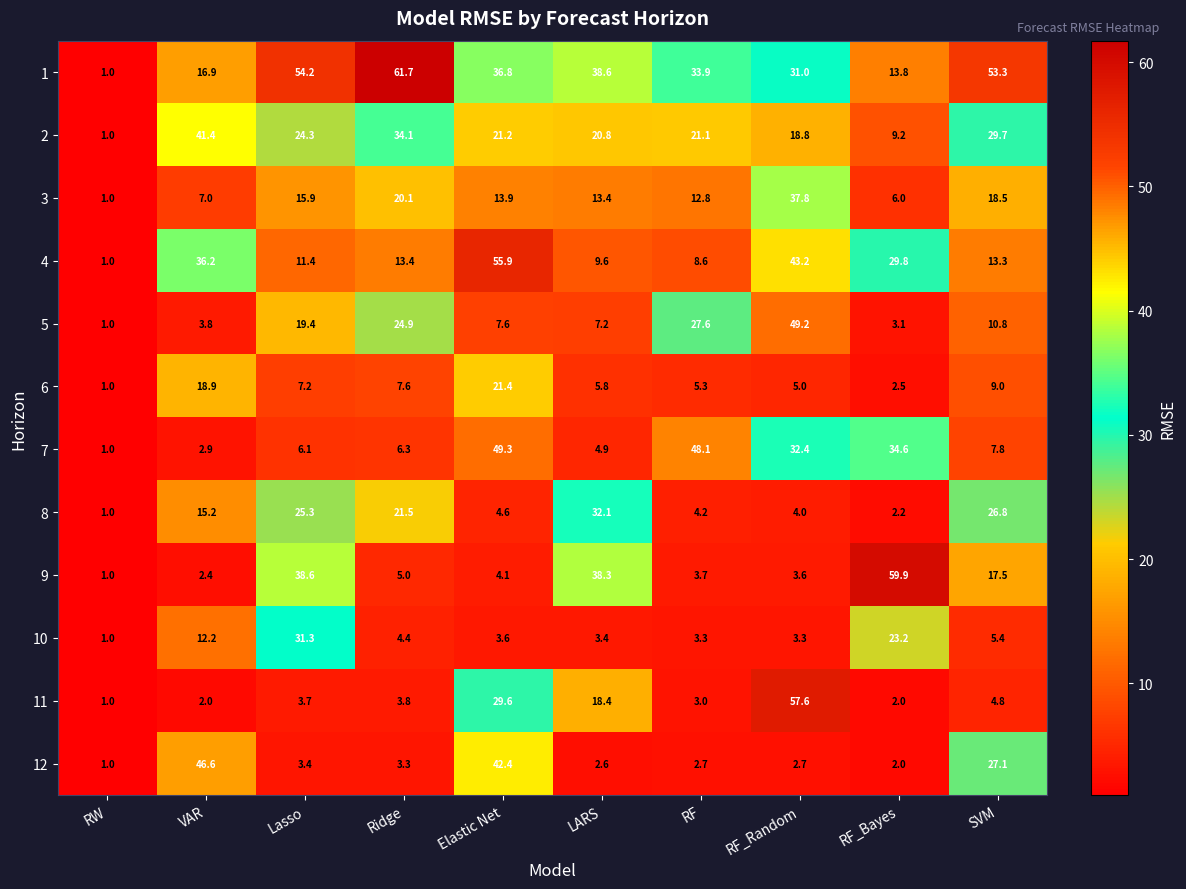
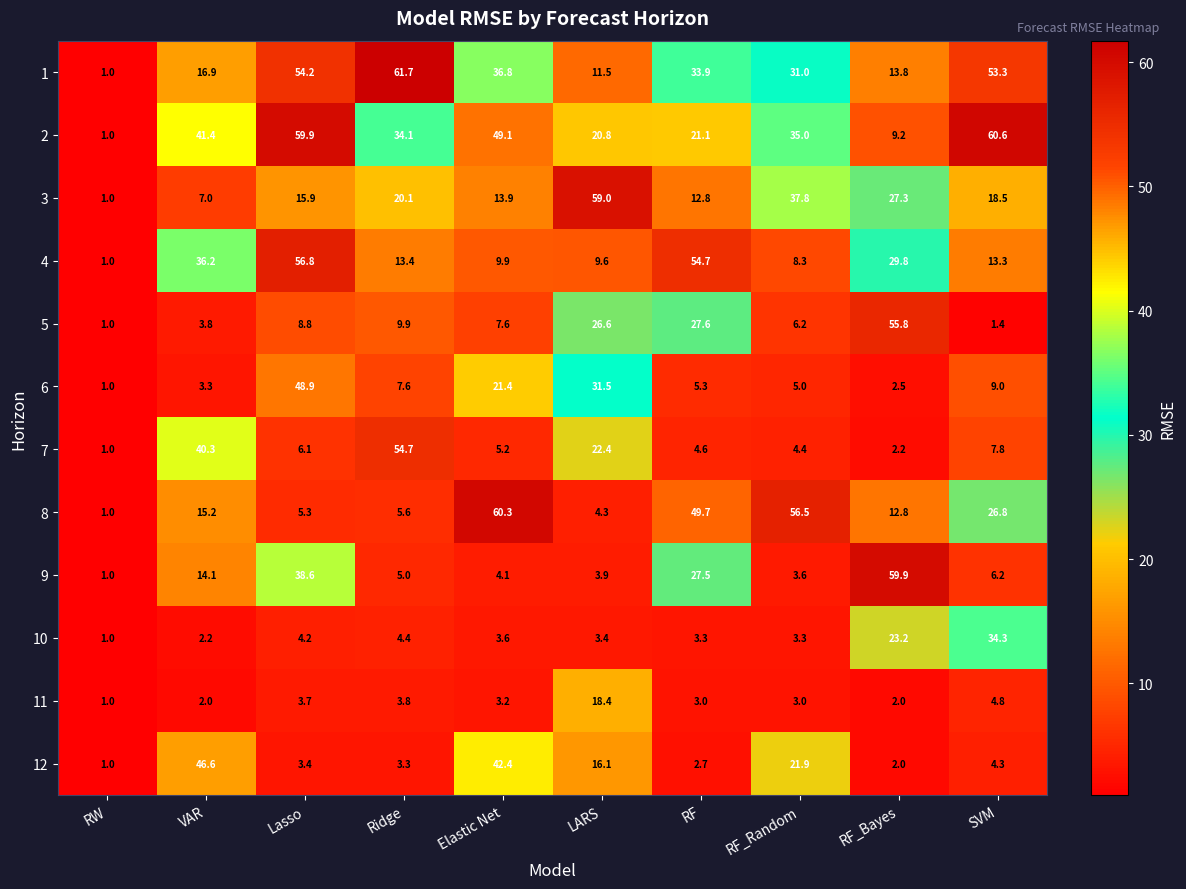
  {
    "1": {
      "RW": 1.0,
      "VAR": 16.9,
      "Lasso": 54.2,
      "Ridge": 61.7,
      "Elastic Net": 36.8,
-     "LARS": 38.6,
+     "LARS": 11.5,
      "RF": 33.9,
      "RF_Random": 31.0,
      "RF_Bayes": 13.8,
      "SVM": 53.3
    },
    "2": {
      "RW": 1.0,
      "VAR": 41.4,
-     "Lasso": 24.3,
+     "Lasso": 59.9,
      "Ridge": 34.1,
-     "Elastic Net": 21.2,
+     "Elastic Net": 49.1,
      "LARS": 20.8,
      "RF": 21.1,
-     "RF_Random": 18.8,
+     "RF_Random": 35.0,
      "RF_Bayes": 9.2,
-     "SVM": 29.7
+     "SVM": 60.6
    },
    "3": {
      "RW": 1.0,
      "VAR": 7.0,
      "Lasso": 15.9,
      "Ridge": 20.1,
      "Elastic Net": 13.9,
-     "LARS": 13.4,
+     "LARS": 59.0,
      "RF": 12.8,
      "RF_Random": 37.8,
-     "RF_Bayes": 6.0,
+     "RF_Bayes": 27.3,
      "SVM": 18.5
    },
    "4": {
      "RW": 1.0,
      "VAR": 36.2,
-     "Lasso": 11.4,
+     "Lasso": 56.8,
      "Ridge": 13.4,
-     "Elastic Net": 55.9,
+     "Elastic Net": 9.9,
      "LARS": 9.6,
-     "RF": 8.6,
-     "RF_Random": 43.2,
+     "RF": 54.7,
+     "RF_Random": 8.3,
      "RF_Bayes": 29.8,
      "SVM": 13.3
    },
    "5": {
      "RW": 1.0,
      "VAR": 3.8,
-     "Lasso": 19.4,
-     "Ridge": 24.9,
+     "Lasso": 8.8,
+     "Ridge": 9.9,
      "Elastic Net": 7.6,
-     "LARS": 7.2,
+     "LARS": 26.6,
      "RF": 27.6,
-     "RF_Random": 49.2,
-     "RF_Bayes": 3.1,
-     "SVM": 10.8
+     "RF_Random": 6.2,
+     "RF_Bayes": 55.8,
+     "SVM": 1.4
    },
    "6": {
      "RW": 1.0,
-     "VAR": 18.9,
-     "Lasso": 7.2,
+     "VAR": 3.3,
+     "Lasso": 48.9,
      "Ridge": 7.6,
      "Elastic Net": 21.4,
-     "LARS": 5.8,
+     "LARS": 31.5,
      "RF": 5.3,
      "RF_Random": 5.0,
      "RF_Bayes": 2.5,
      "SVM": 9.0
    },
    "7": {
      "RW": 1.0,
-     "VAR": 2.9,
+     "VAR": 40.3,
      "Lasso": 6.1,
-     "Ridge": 6.3,
-     "Elastic Net": 49.3,
-     "LARS": 4.9,
-     "RF": 48.1,
-     "RF_Random": 32.4,
-     "RF_Bayes": 34.6,
+     "Ridge": 54.7,
+     "Elastic Net": 5.2,
+     "LARS": 22.4,
+     "RF": 4.6,
+     "RF_Random": 4.4,
+     "RF_Bayes": 2.2,
      "SVM": 7.8
    },
    "8": {
      "RW": 1.0,
      "VAR": 15.2,
-     "Lasso": 25.3,
-     "Ridge": 21.5,
-     "Elastic Net": 4.6,
-     "LARS": 32.1,
-     "RF": 4.2,
-     "RF_Random": 4.0,
-     "RF_Bayes": 2.2,
+     "Lasso": 5.3,
+     "Ridge": 5.6,
+     "Elastic Net": 60.3,
+     "LARS": 4.3,
+     "RF": 49.7,
+     "RF_Random": 56.5,
+     "RF_Bayes": 12.8,
      "SVM": 26.8
    },
    "9": {
      "RW": 1.0,
-     "VAR": 2.4,
+     "VAR": 14.1,
      "Lasso": 38.6,
      "Ridge": 5.0,
      "Elastic Net": 4.1,
-     "LARS": 38.3,
-     "RF": 3.7,
+     "LARS": 3.9,
+     "RF": 27.5,
      "RF_Random": 3.6,
      "RF_Bayes": 59.9,
-     "SVM": 17.5
+     "SVM": 6.2
    },
    "10": {
      "RW": 1.0,
-     "VAR": 12.2,
-     "Lasso": 31.3,
+     "VAR": 2.2,
+     "Lasso": 4.2,
      "Ridge": 4.4,
      "Elastic Net": 3.6,
      "LARS": 3.4,
      "RF": 3.3,
      "RF_Random": 3.3,
      "RF_Bayes": 23.2,
-     "SVM": 5.4
+     "SVM": 34.3
    },
    "11": {
      "RW": 1.0,
      "VAR": 2.0,
      "Lasso": 3.7,
      "Ridge": 3.8,
-     "Elastic Net": 29.6,
+     "Elastic Net": 3.2,
      "LARS": 18.4,
      "RF": 3.0,
-     "RF_Random": 57.6,
+     "RF_Random": 3.0,
      "RF_Bayes": 2.0,
      "SVM": 4.8
    },
    "12": {
      "RW": 1.0,
      "VAR": 46.6,
      "Lasso": 3.4,
      "Ridge": 3.3,
      "Elastic Net": 42.4,
-     "LARS": 2.6,
+     "LARS": 16.1,
      "RF": 2.7,
-     "RF_Random": 2.7,
+     "RF_Random": 21.9,
      "RF_Bayes": 2.0,
-     "SVM": 27.1
+     "SVM": 4.3
    }
  }
